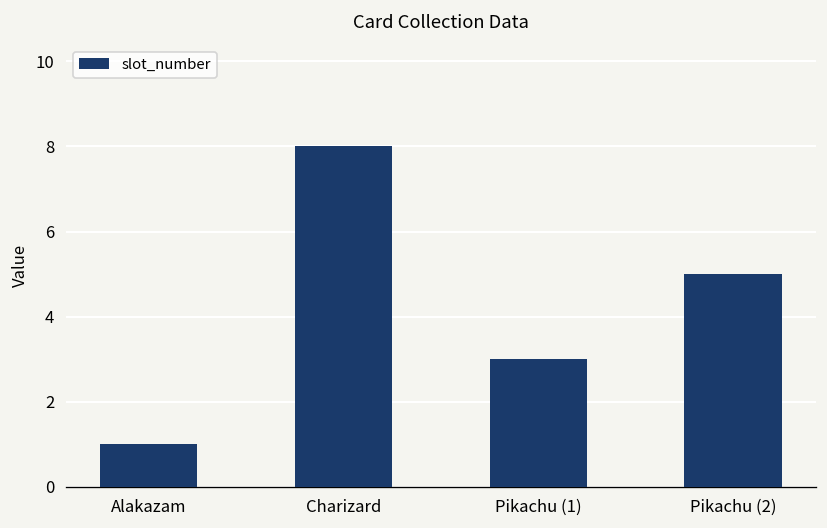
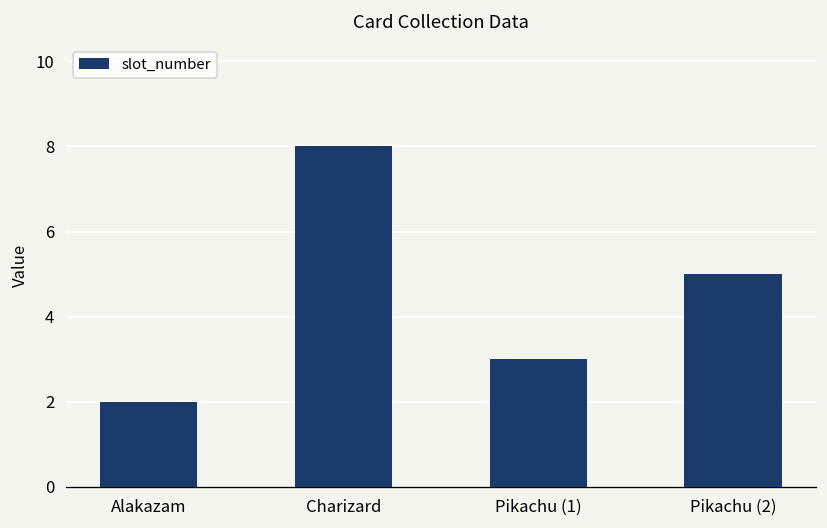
  {
-   "Alakazam": 1,
+   "Alakazam": 2,
    "Charizard": 8,
    "Pikachu (1)": 3,
    "Pikachu (2)": 5
  }
